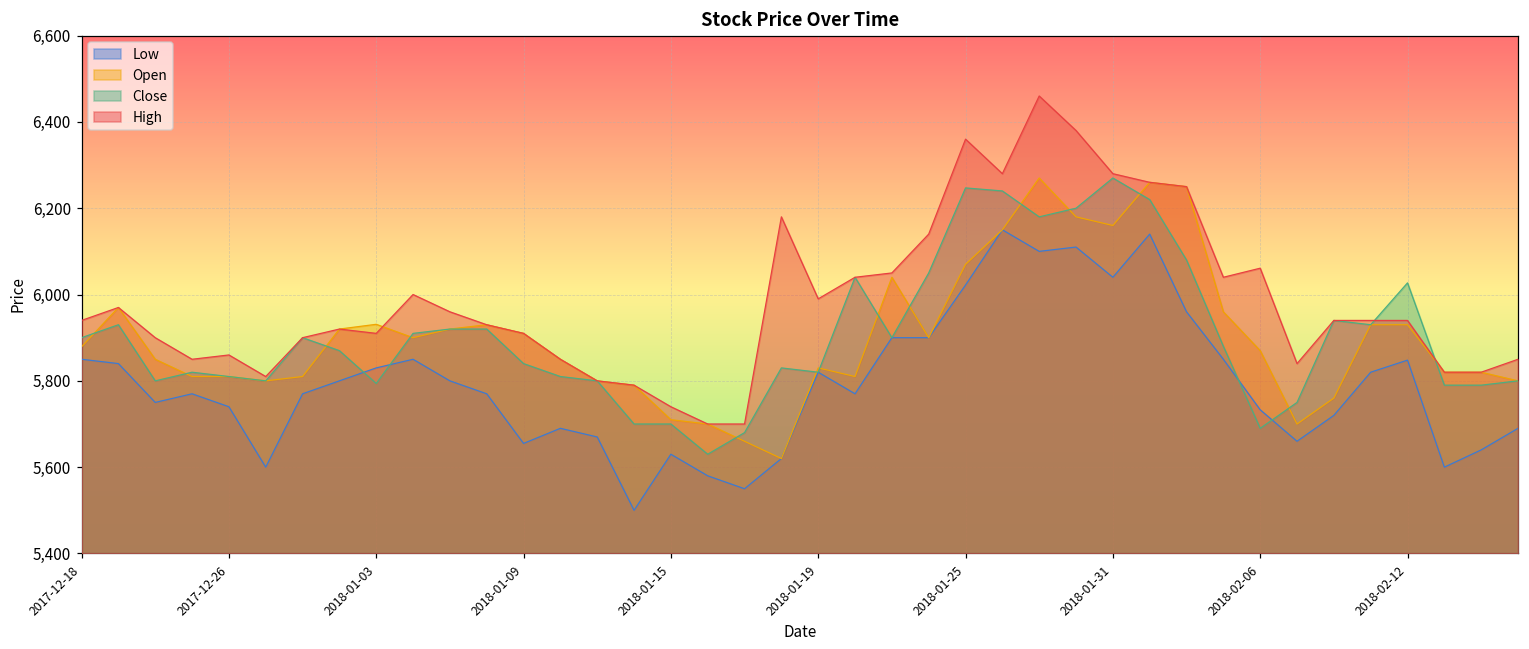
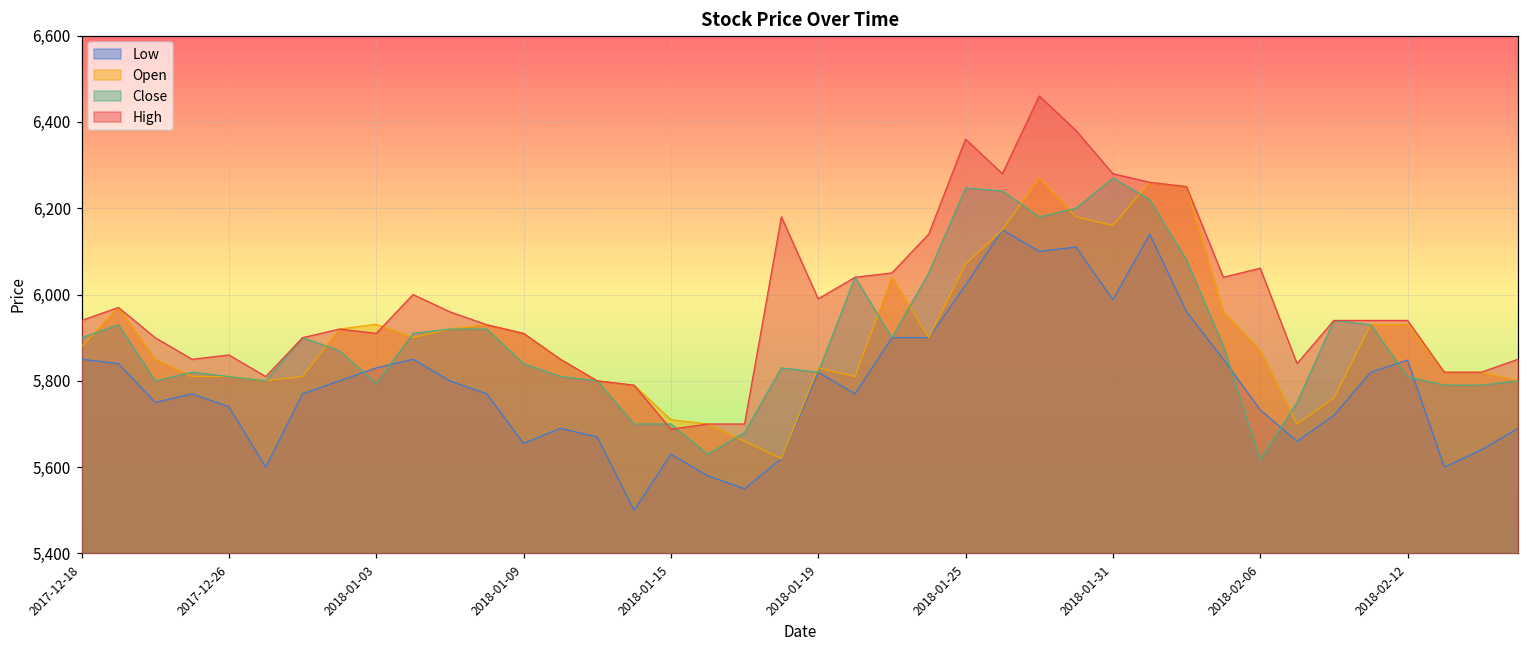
  {
    "Low": {
      "2017-12-18": "5,850",
      "2017-12-26": "5,740",
      "2018-01-03": "5,830",
      "2018-01-09": "5,660",
      "2018-01-15": "5,630",
      "2018-01-25": "6,020",
-     "2018-01-31": "6,040",
+     "2018-01-31": "5,990",
      "2018-02-06": "5,730",
      "2018-02-12": "5,850"
    },
    "Open": {
      "2017-12-18": "5,880",
      "2018-01-03": "5,930",
      "2018-01-15": "5,710",
      "2018-01-19": "5,830",
      "2018-01-25": "6,070",
      "2018-01-31": "6,160",
      "2018-02-06": "5,870",
      "2018-02-12": "5,930"
    },
    "Close": {
      "2017-12-18": "5,900",
      "2018-01-03": "5,790",
      "2018-01-09": "5,840",
      "2018-01-15": "5,700",
      "2018-01-25": "6,250",
      "2018-01-31": "6,270",
-     "2018-02-06": "5,690",
-     "2018-02-12": "6,030"
+     "2018-02-06": "5,620",
+     "2018-02-12": "5,810"
    },
    "High": {
      "2017-12-18": "5,940",
      "2017-12-26": "5,860",
      "2018-01-03": "5,910",
-     "2018-01-15": "5,740",
+     "2018-01-15": "5,690",
      "2018-01-19": "5,990",
      "2018-01-25": "6,360",
      "2018-01-31": "6,280",
      "2018-02-06": "6,060",
      "2018-02-12": "5,940"
    }
  }
